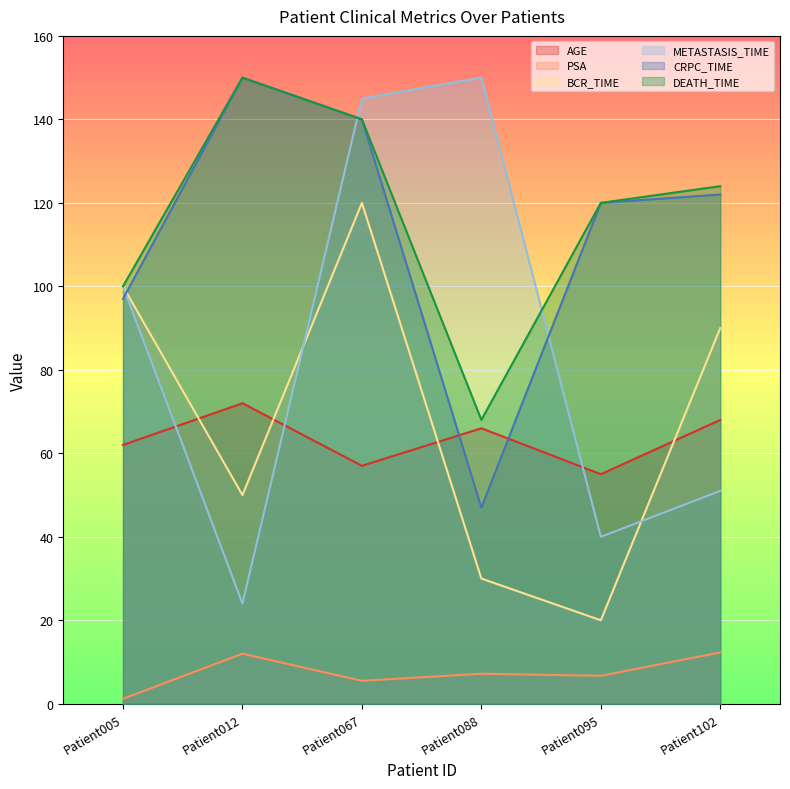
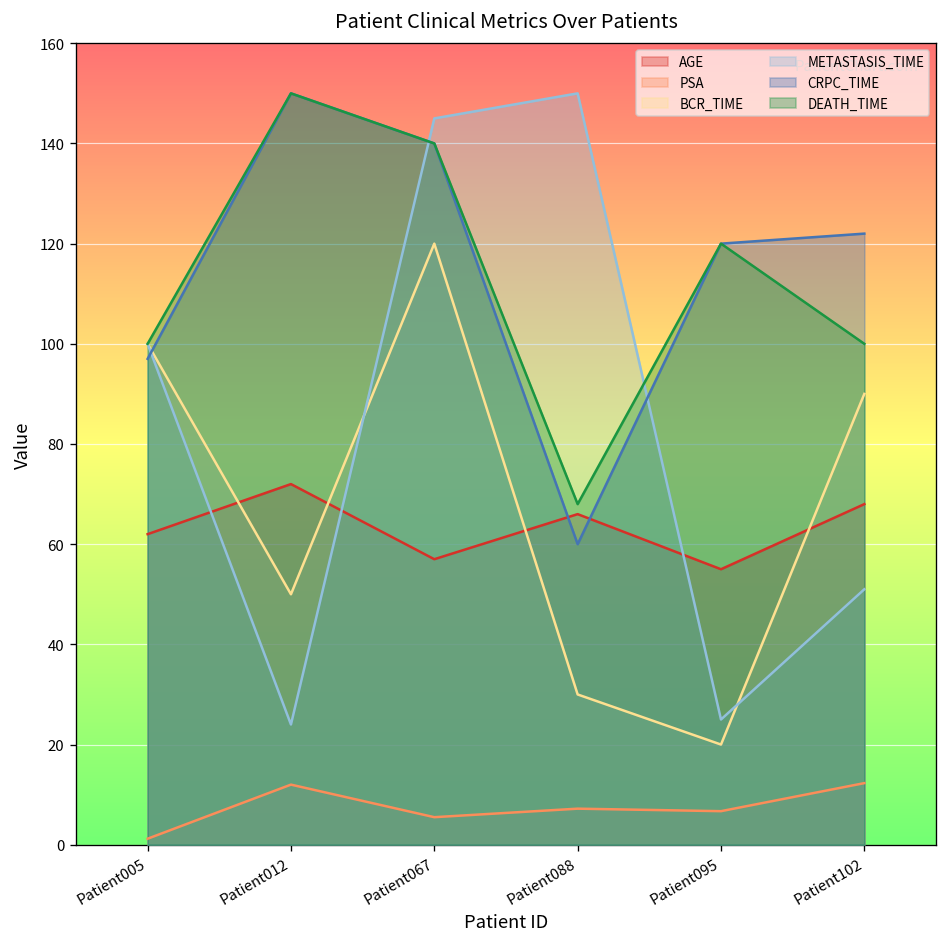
  {
    "METASTASIS_TIME": {
      "Patient012": 24,
      "Patient067": 145,
      "Patient088": 150,
-     "Patient095": 40,
+     "Patient095": 25,
      "Patient102": 51
    },
    "CRPC_TIME": {
      "Patient005": 97,
-     "Patient088": 47,
+     "Patient088": 60,
      "Patient102": 122
    },
    "DEATH_TIME": {
      "Patient088": 68,
-     "Patient102": 124
+     "Patient102": 100
    }
  }
